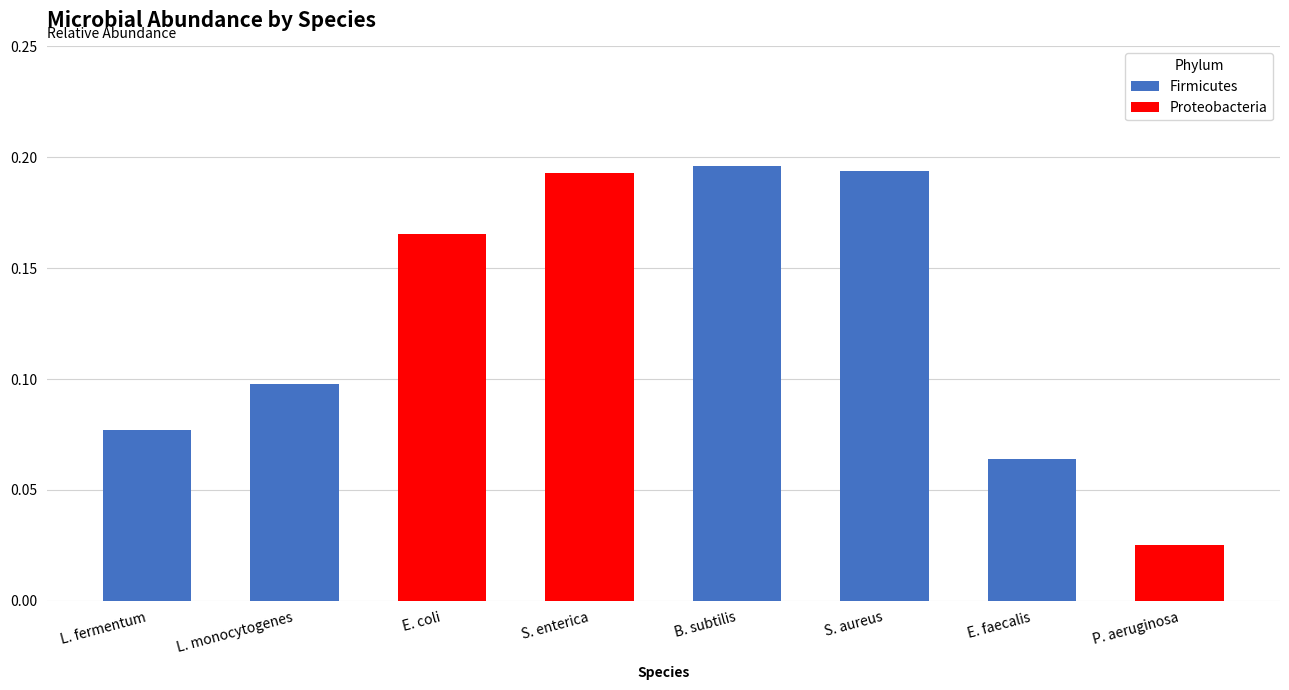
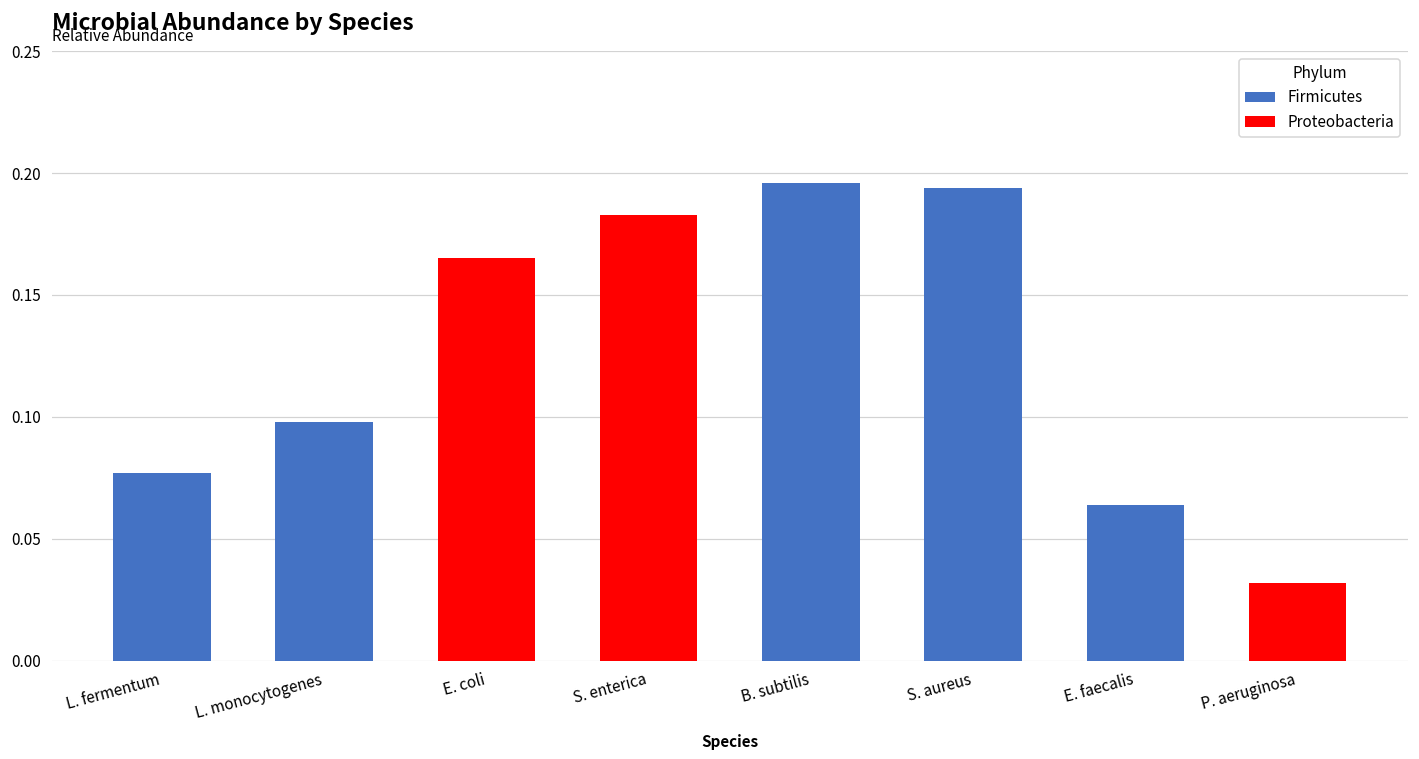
  {
    "Firmicutes": {
      "L. fermentum": 0.077,
      "L. monocytogenes": 0.098,
      "E. coli": 0.000,
      "S. enterica": 0.000,
      "B. subtilis": 0.196,
      "S. aureus": 0.194,
      "E. faecalis": 0.064,
      "P. aeruginosa": 0.000
    },
    "Proteobacteria": {
-     "S. enterica": 0.193,
-     "P. aeruginosa": 0.025
+     "S. enterica": 0.183,
+     "P. aeruginosa": 0.032
    }
  }
